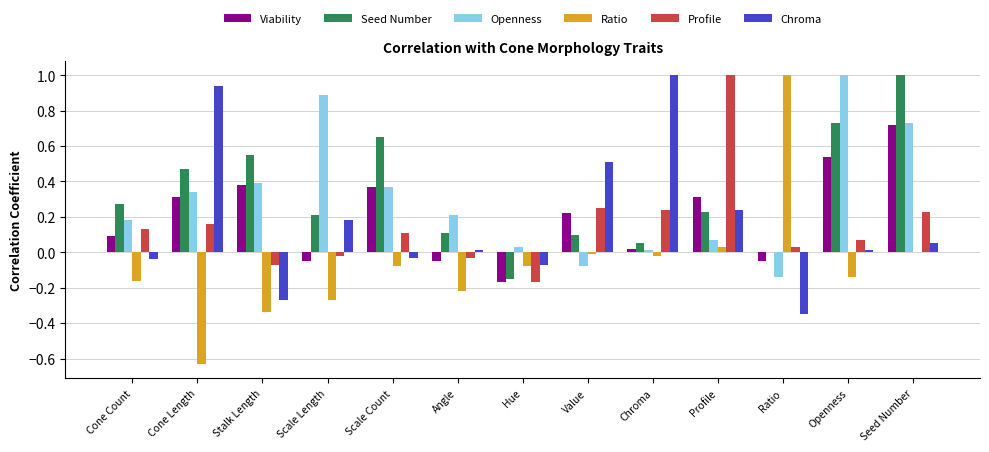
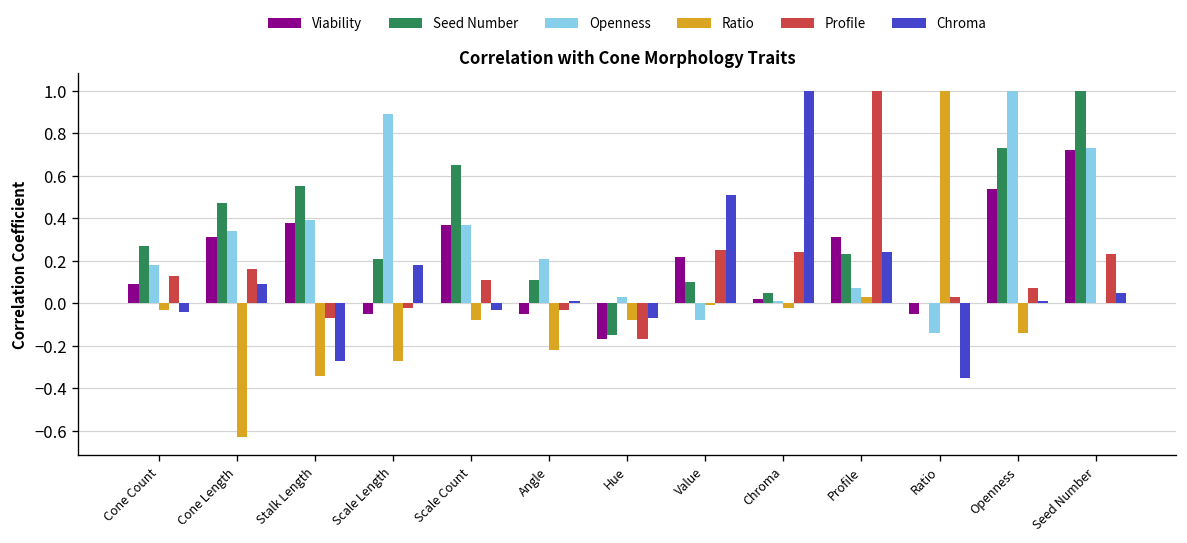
  {
    "Viability": {
      "Cone Count": 0.09,
      "Cone Length": 0.31,
      "Stalk Length": 0.38,
      "Scale Length": -0.05,
      "Scale Count": 0.37,
      "Angle": -0.05,
      "Hue": -0.17,
      "Value": 0.22,
      "Chroma": 0.02,
      "Profile": 0.31,
      "Ratio": -0.05,
      "Openness": 0.54,
      "Seed Number": 0.72
    },
    "Seed Number": {
      "Cone Count": 0.27,
      "Cone Length": 0.47,
      "Stalk Length": 0.55,
      "Scale Length": 0.21,
      "Scale Count": 0.65,
      "Angle": 0.11,
      "Hue": -0.15,
      "Value": 0.10,
      "Chroma": 0.05,
      "Profile": 0.23,
      "Ratio": 0.00,
      "Openness": 0.73,
      "Seed Number": 1.00
    },
    "Openness": {
      "Cone Count": 0.18,
      "Cone Length": 0.34,
      "Stalk Length": 0.39,
      "Scale Length": 0.89,
      "Scale Count": 0.37,
      "Angle": 0.21,
      "Hue": 0.03,
      "Value": -0.08,
      "Profile": 0.07,
      "Ratio": -0.14,
      "Openness": 1.00,
      "Seed Number": 0.73
    },
    "Ratio": {
-     "Cone Count": -0.16,
+     "Cone Count": -0.03,
      "Cone Length": -0.63,
      "Stalk Length": -0.34,
      "Scale Length": -0.27,
      "Scale Count": -0.08,
      "Angle": -0.22,
      "Hue": -0.08,
      "Chroma": -0.02,
      "Profile": 0.03,
      "Ratio": 1.00,
      "Openness": -0.14,
      "Seed Number": 0.00
    },
    "Profile": {
      "Cone Count": 0.13,
      "Cone Length": 0.16,
      "Stalk Length": -0.07,
      "Scale Length": -0.02,
      "Scale Count": 0.11,
      "Angle": -0.03,
      "Hue": -0.17,
      "Value": 0.25,
      "Chroma": 0.24,
      "Profile": 1.00,
      "Ratio": 0.03,
      "Openness": 0.07,
      "Seed Number": 0.23
    },
    "Chroma": {
      "Cone Count": -0.04,
-     "Cone Length": 0.94,
+     "Cone Length": 0.09,
      "Stalk Length": -0.27,
      "Scale Length": 0.18,
      "Scale Count": -0.03,
      "Hue": -0.07,
      "Value": 0.51,
      "Chroma": 1.00,
      "Profile": 0.24,
      "Ratio": -0.35,
      "Seed Number": 0.05
    }
  }
